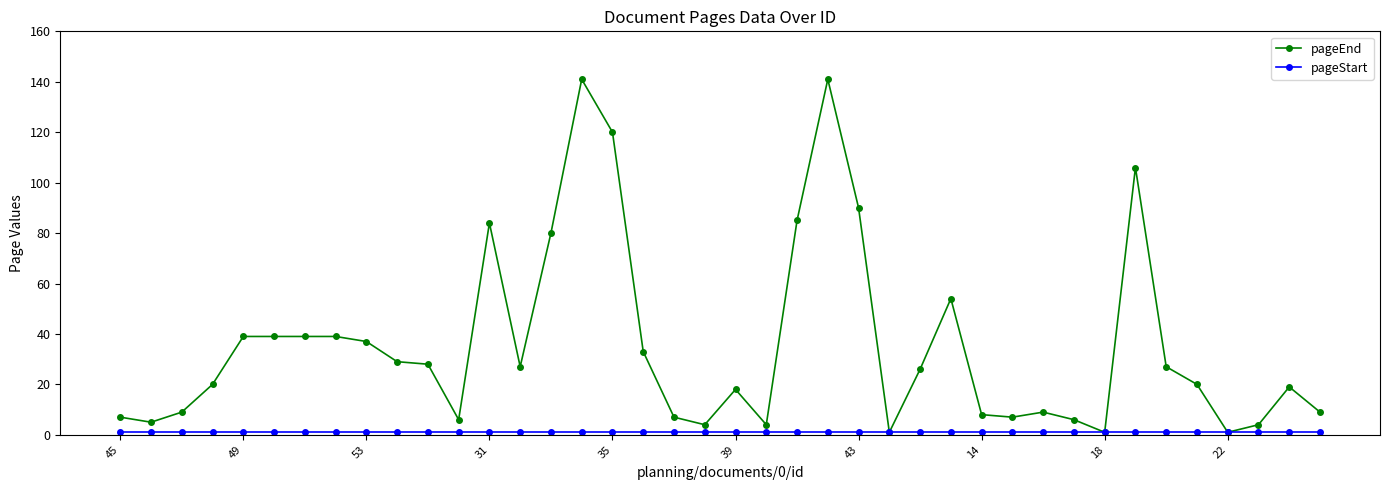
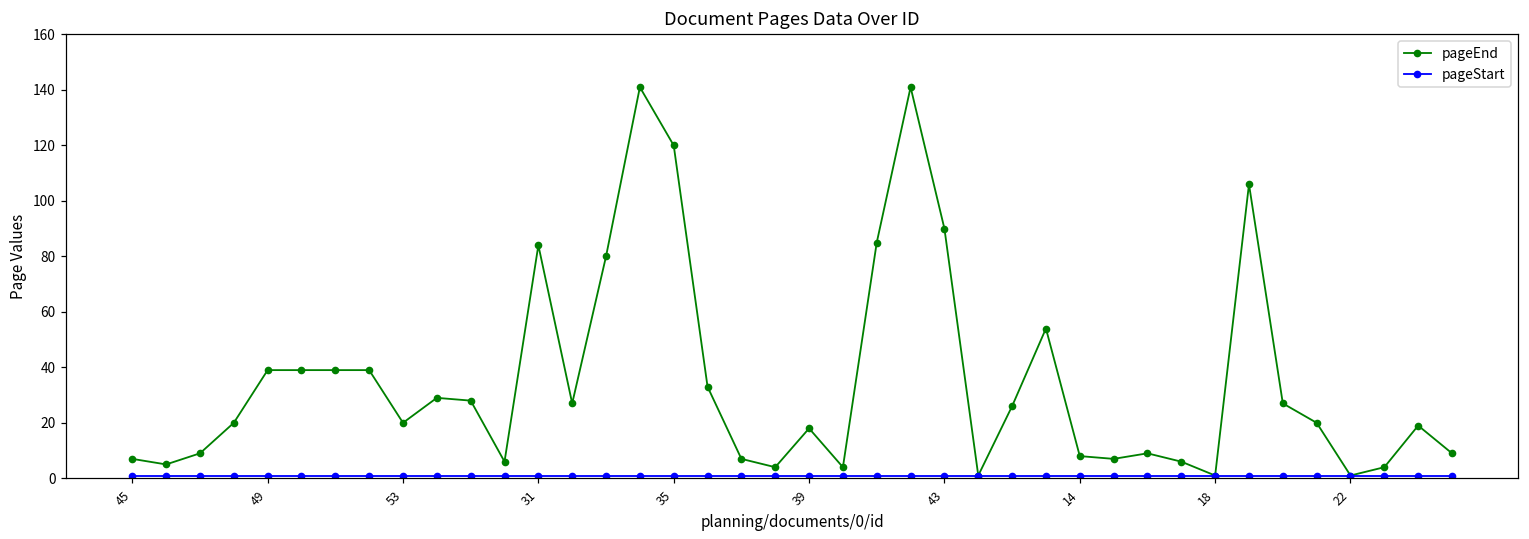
  {
    "pageEnd": {
      "45": 7,
      "49": 39,
-     "53": 37,
+     "53": 20,
      "43": 90
    },
    "pageStart": {
      "45": 1,
      "49": 1,
      "53": 1,
      "43": 1
    }
  }
